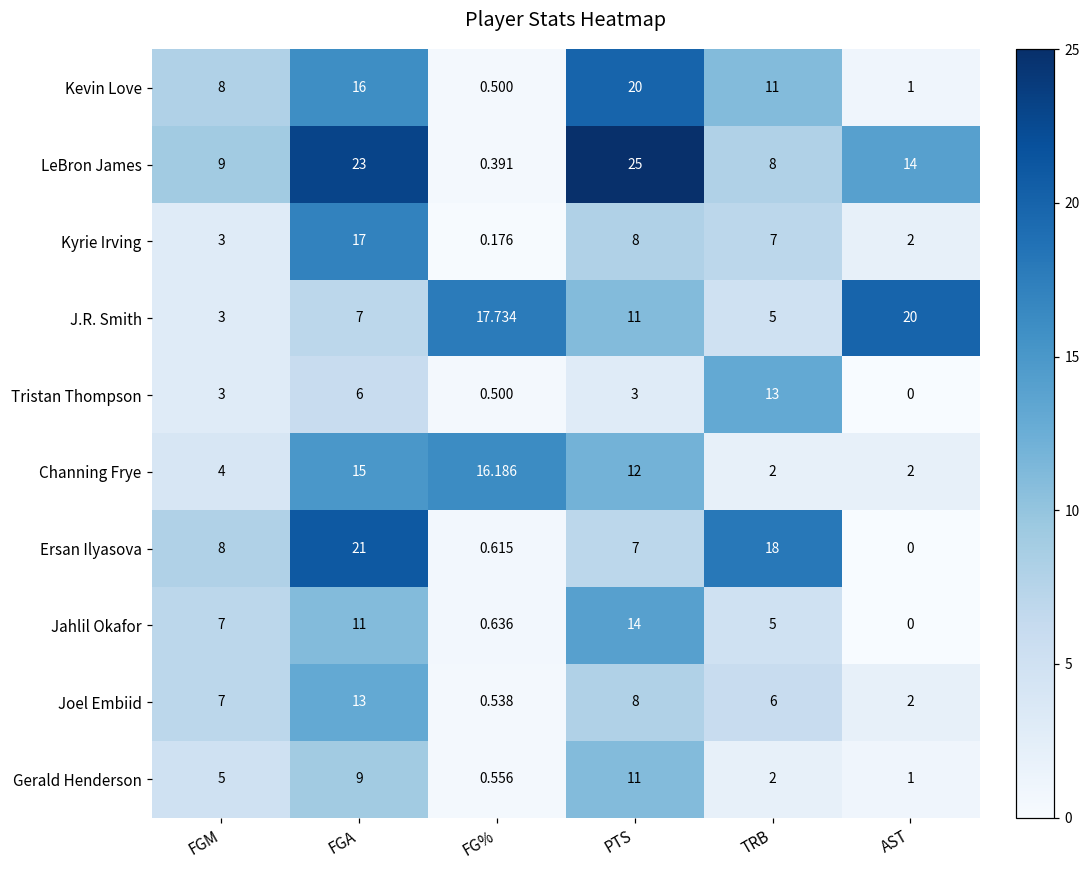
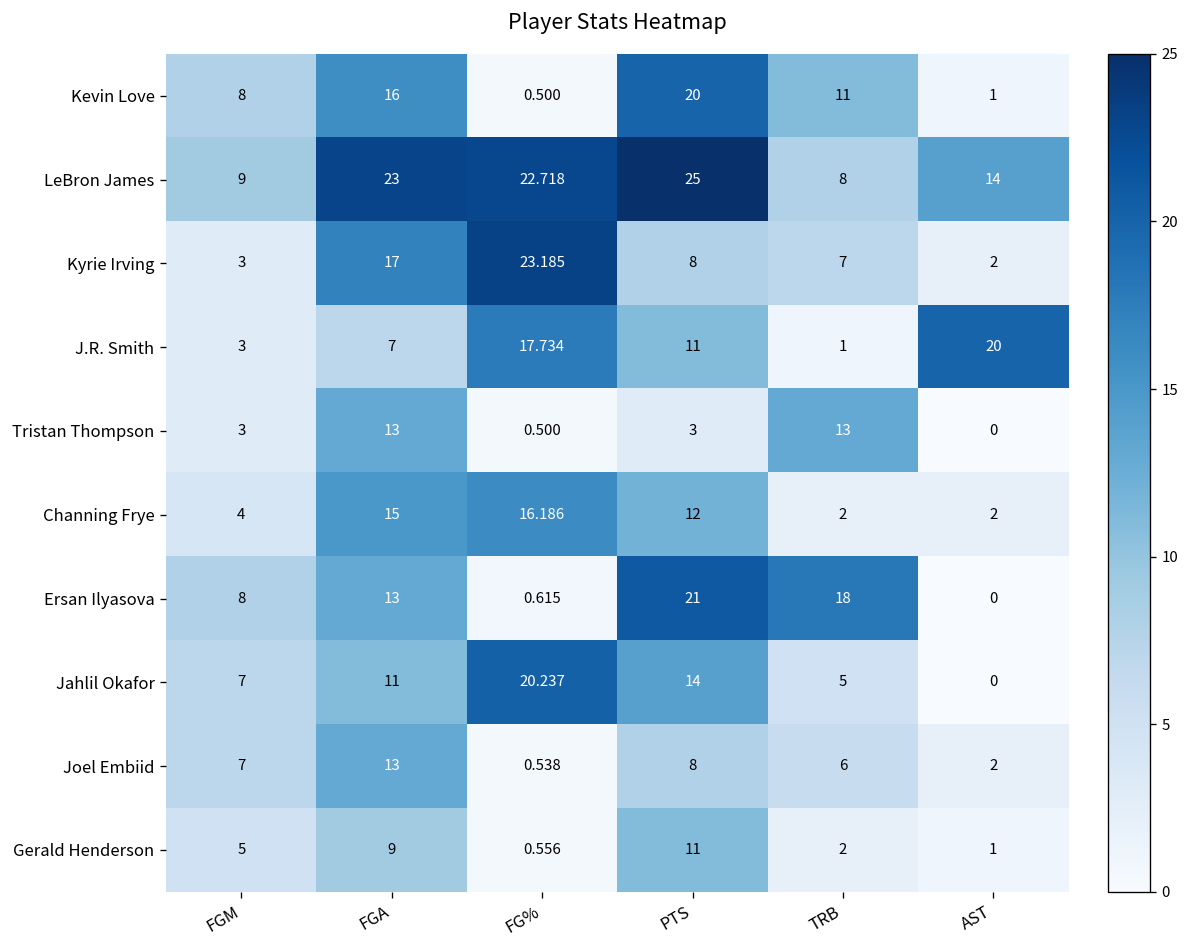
  {
    "Kevin Love": {
      "FGM": 8,
      "FGA": 16,
      "FG%": 0.500,
      "PTS": 20,
      "TRB": 11,
      "AST": 1
    },
    "LeBron James": {
      "FGM": 9,
      "FGA": 23,
-     "FG%": 0.391,
+     "FG%": 22.718,
      "PTS": 25,
      "TRB": 8,
      "AST": 14
    },
    "Kyrie Irving": {
      "FGM": 3,
      "FGA": 17,
-     "FG%": 0.176,
+     "FG%": 23.185,
      "PTS": 8,
      "TRB": 7,
      "AST": 2
    },
    "J.R. Smith": {
      "FGM": 3,
      "FGA": 7,
      "FG%": 17.734,
      "PTS": 11,
-     "TRB": 5,
+     "TRB": 1,
      "AST": 20
    },
    "Tristan Thompson": {
      "FGM": 3,
-     "FGA": 6,
+     "FGA": 13,
      "FG%": 0.500,
      "PTS": 3,
      "TRB": 13,
      "AST": 0
    },
    "Channing Frye": {
      "FGM": 4,
      "FGA": 15,
      "FG%": 16.186,
      "PTS": 12,
      "TRB": 2,
      "AST": 2
    },
    "Ersan Ilyasova": {
      "FGM": 8,
-     "FGA": 21,
+     "FGA": 13,
      "FG%": 0.615,
-     "PTS": 7,
+     "PTS": 21,
      "TRB": 18,
      "AST": 0
    },
    "Jahlil Okafor": {
      "FGM": 7,
      "FGA": 11,
-     "FG%": 0.636,
+     "FG%": 20.237,
      "PTS": 14,
      "TRB": 5,
      "AST": 0
    },
    "Joel Embiid": {
      "FGM": 7,
      "FGA": 13,
      "FG%": 0.538,
      "PTS": 8,
      "TRB": 6,
      "AST": 2
    },
    "Gerald Henderson": {
      "FGM": 5,
      "FGA": 9,
      "FG%": 0.556,
      "PTS": 11,
      "TRB": 2,
      "AST": 1
    }
  }
